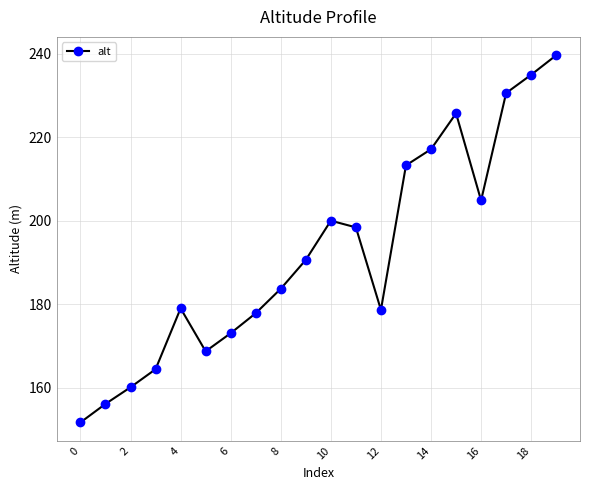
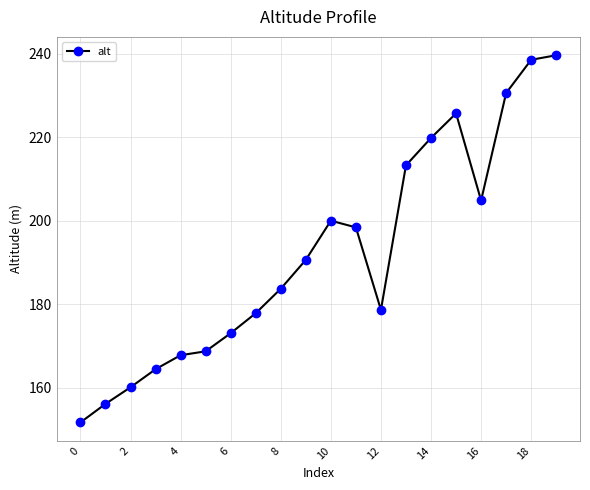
  {
    "0": 152,
    "2": 160,
-   "4": 179,
+   "4": 168,
    "6": 173,
    "8": 184,
    "10": 200,
    "12": 179,
-   "14": 217,
+   "14": 220,
    "16": 205,
-   "18": 235
+   "18": 239
  }
